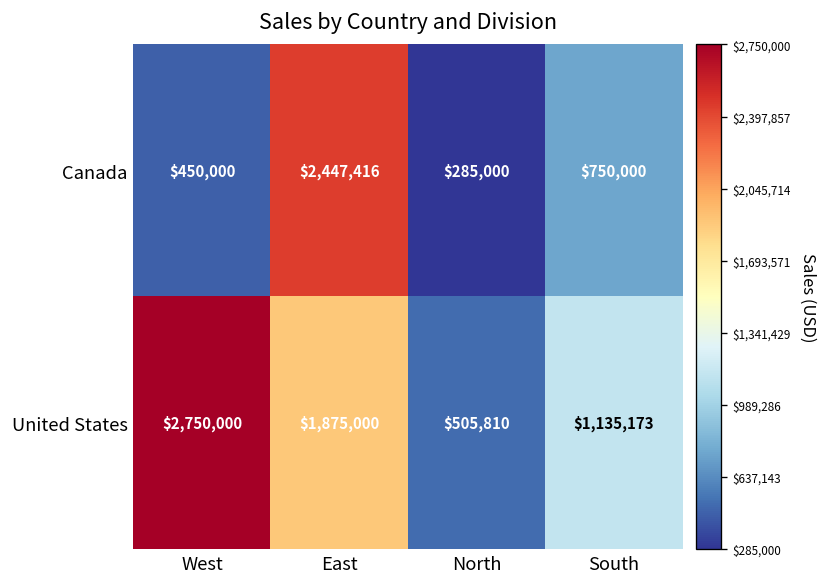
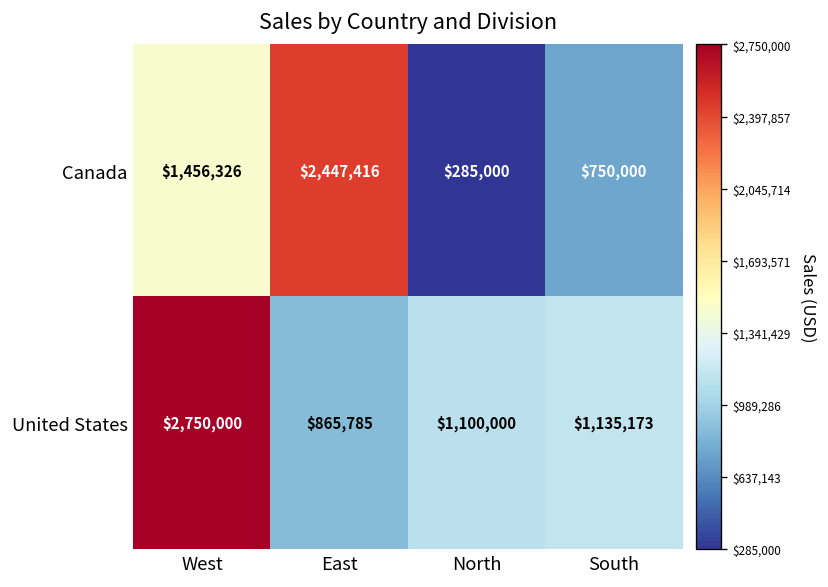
  {
    "Canada": {
-     "West": "$450,000",
+     "West": "$1,456,326",
      "East": "$2,447,416",
      "North": "$285,000",
      "South": "$750,000"
    },
    "United States": {
      "West": "$2,750,000",
-     "East": "$1,875,000",
-     "North": "$505,810",
+     "East": "$865,785",
+     "North": "$1,100,000",
      "South": "$1,135,173"
    }
  }
